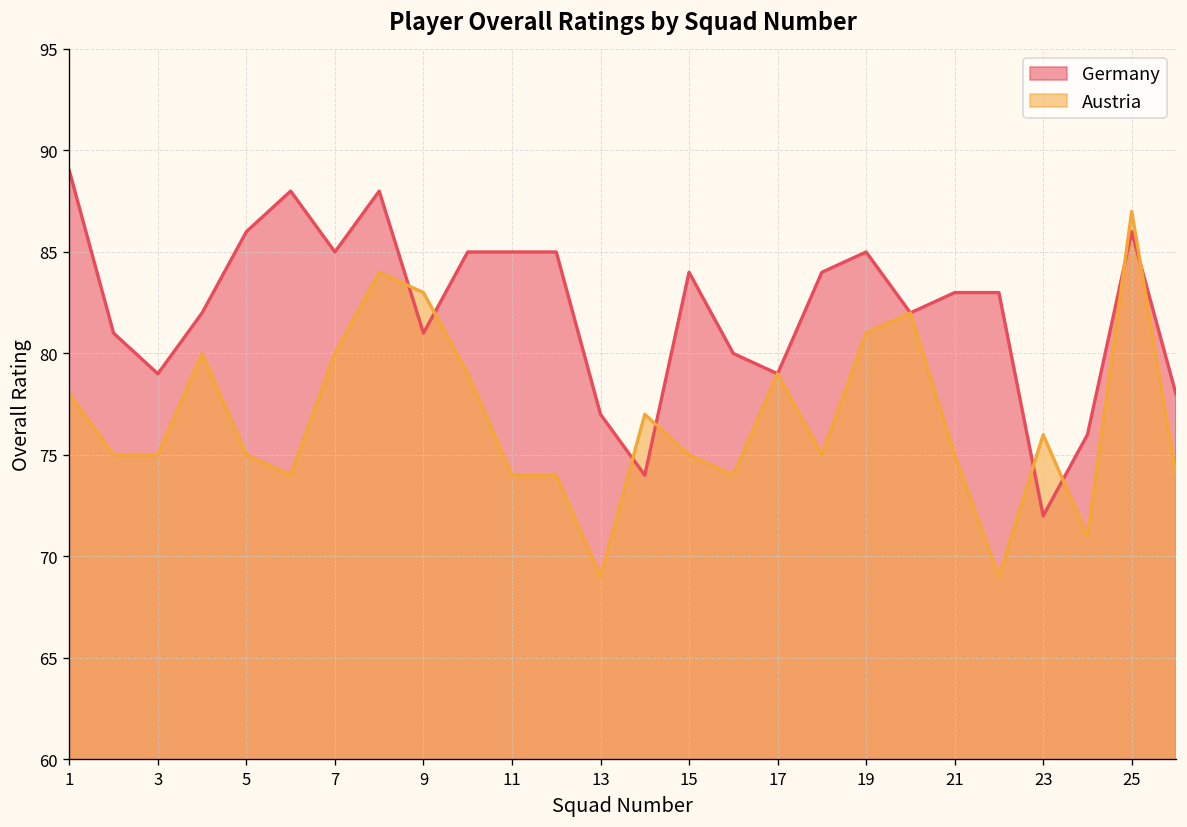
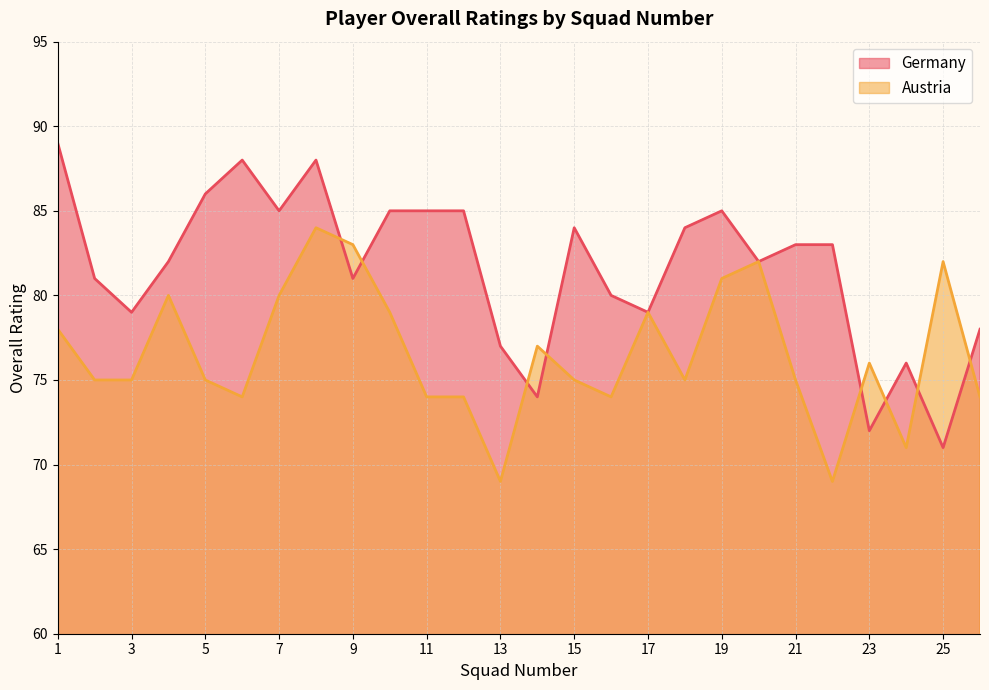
  {
    "Germany": {
      "1": 89,
      "3": 79,
      "5": 86,
      "7": 85,
      "9": 81,
      "11": 85,
      "13": 77,
      "15": 84,
      "19": 85,
      "21": 83,
      "23": 72,
-     "25": 86
+     "25": 71
    },
    "Austria": {
      "1": 78,
      "3": 75,
      "5": 75,
      "7": 80,
      "9": 83,
      "11": 74,
      "13": 69,
      "15": 75,
      "19": 81,
      "21": 75,
      "23": 76,
-     "25": 87
+     "25": 82
    }
  }
